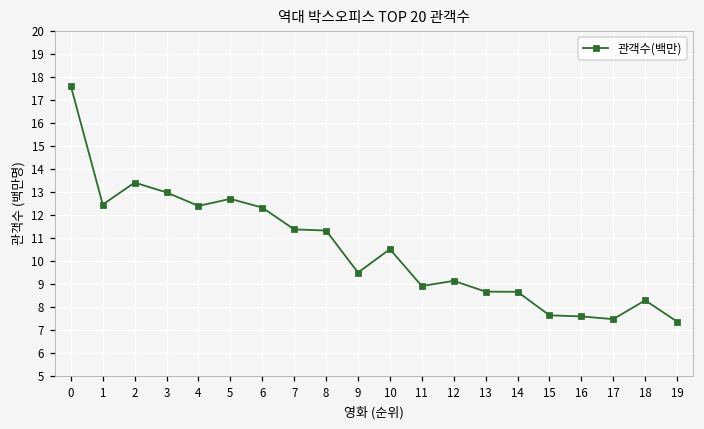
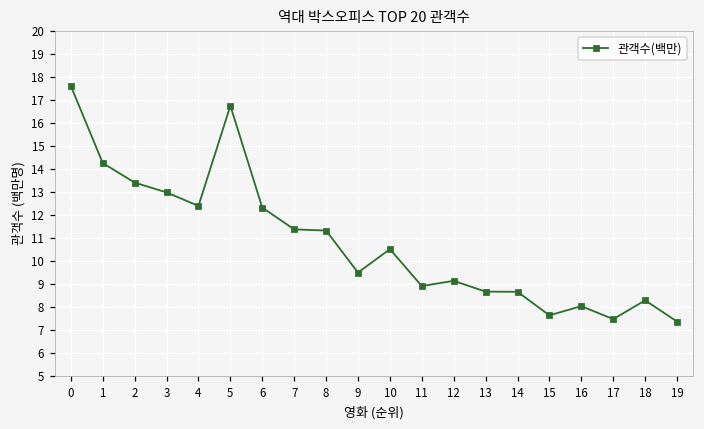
  {
    "0": 17.6,
-   "1": 12.5,
+   "1": 14.3,
    "2": 13.4,
    "3": 13.0,
    "4": 12.4,
-   "5": 12.7,
+   "5": 16.8,
    "6": 12.3,
    "7": 11.4,
    "8": 11.3,
    "9": 9.5,
    "10": 10.5,
    "11": 8.9,
    "12": 9.1,
    "13": 8.7,
    "14": 8.7,
    "15": 7.6,
-   "16": 7.6,
+   "16": 8.0,
    "17": 7.5,
    "18": 8.3,
    "19": 7.4
  }
